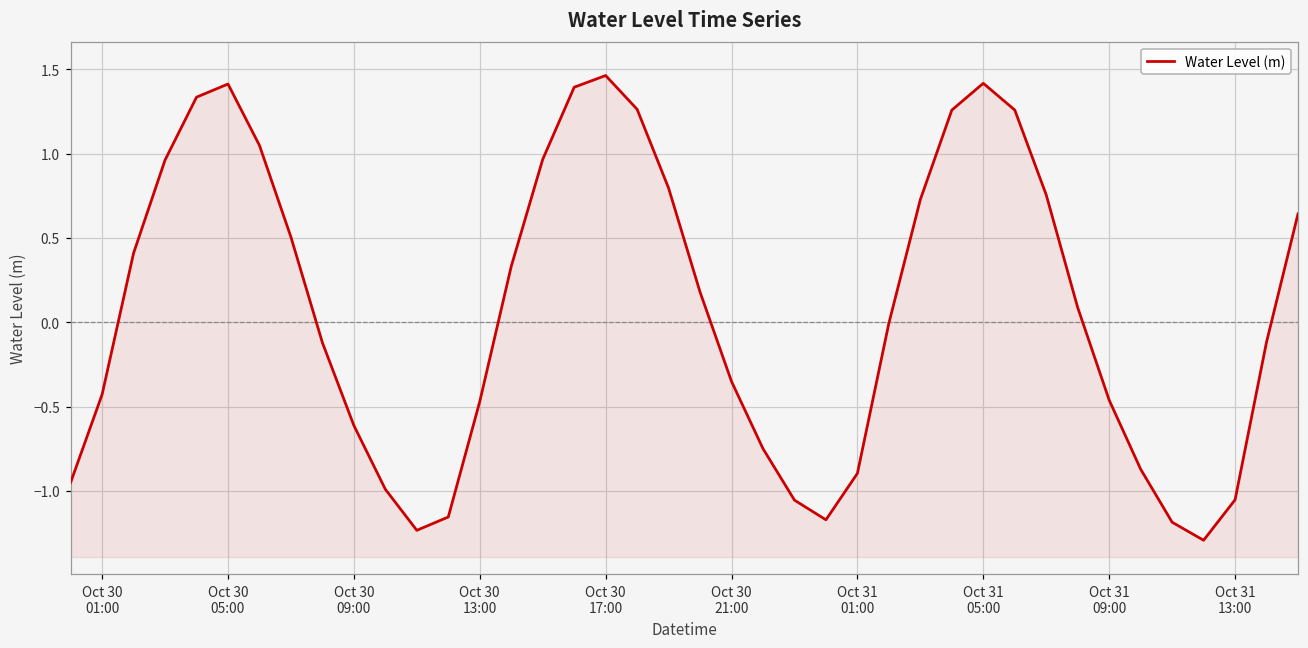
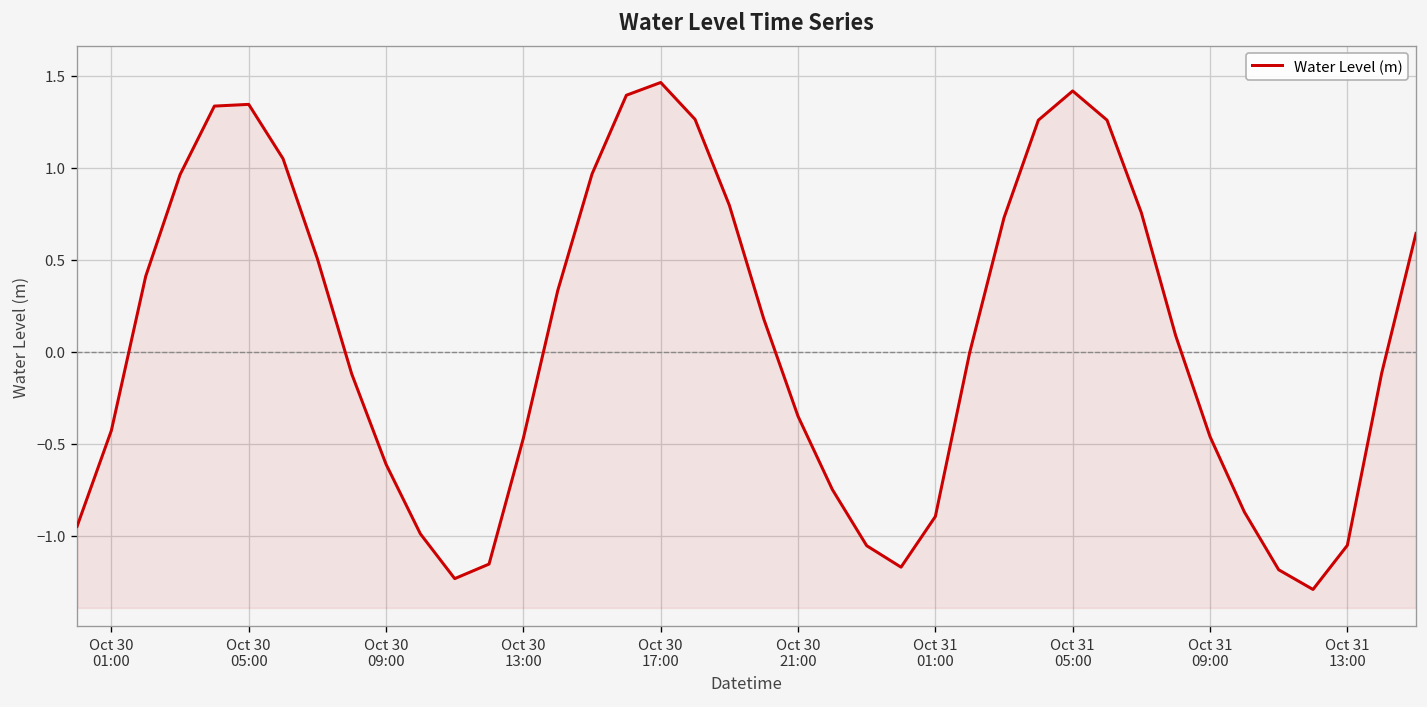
  {
    "Oct 30 01:00": -0.43,
-   "Oct 30 05:00": 1.41,
+   "Oct 30 05:00": 1.34,
    "Oct 30 09:00": -0.61,
    "Oct 30 13:00": -0.47,
    "Oct 30 17:00": 1.46,
    "Oct 30 21:00": -0.35,
    "Oct 31 01:00": -0.90,
    "Oct 31 05:00": 1.42,
    "Oct 31 09:00": -0.46,
    "Oct 31 13:00": -1.05
  }
